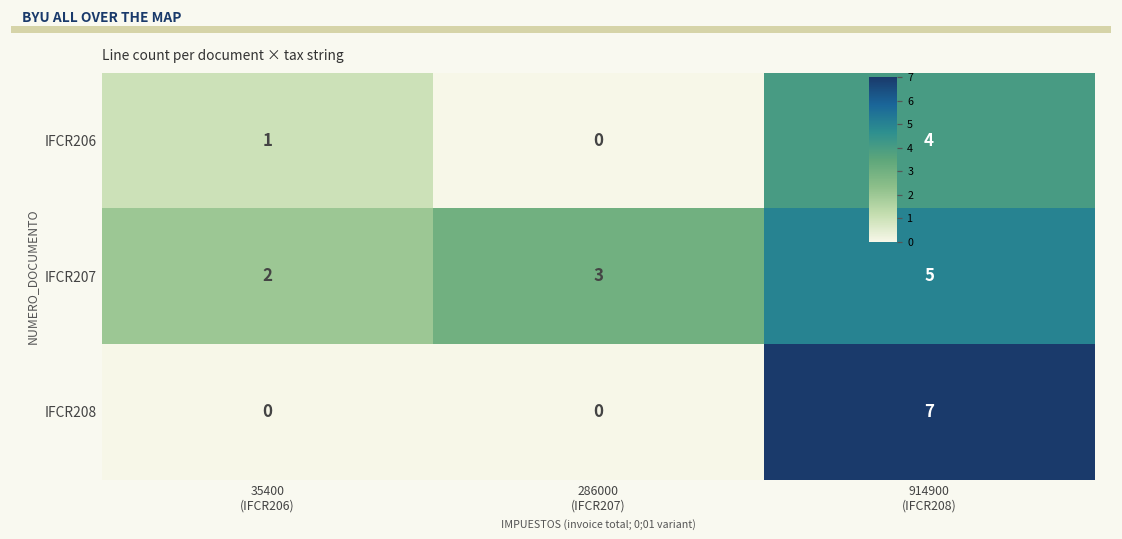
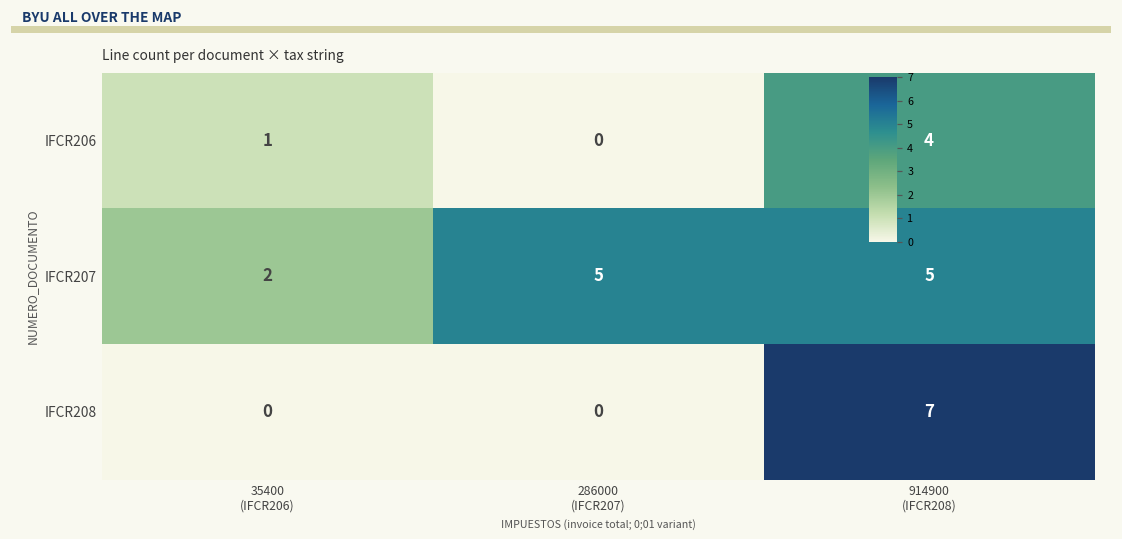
  {
    "IFCR206": {
      "35400 (IFCR206)": 1,
      "286000 (IFCR207)": 0,
      "914900 (IFCR208)": 4
    },
    "IFCR207": {
      "35400 (IFCR206)": 2,
-     "286000 (IFCR207)": 3,
+     "286000 (IFCR207)": 5,
      "914900 (IFCR208)": 5
    },
    "IFCR208": {
      "35400 (IFCR206)": 0,
      "286000 (IFCR207)": 0,
      "914900 (IFCR208)": 7
    }
  }
